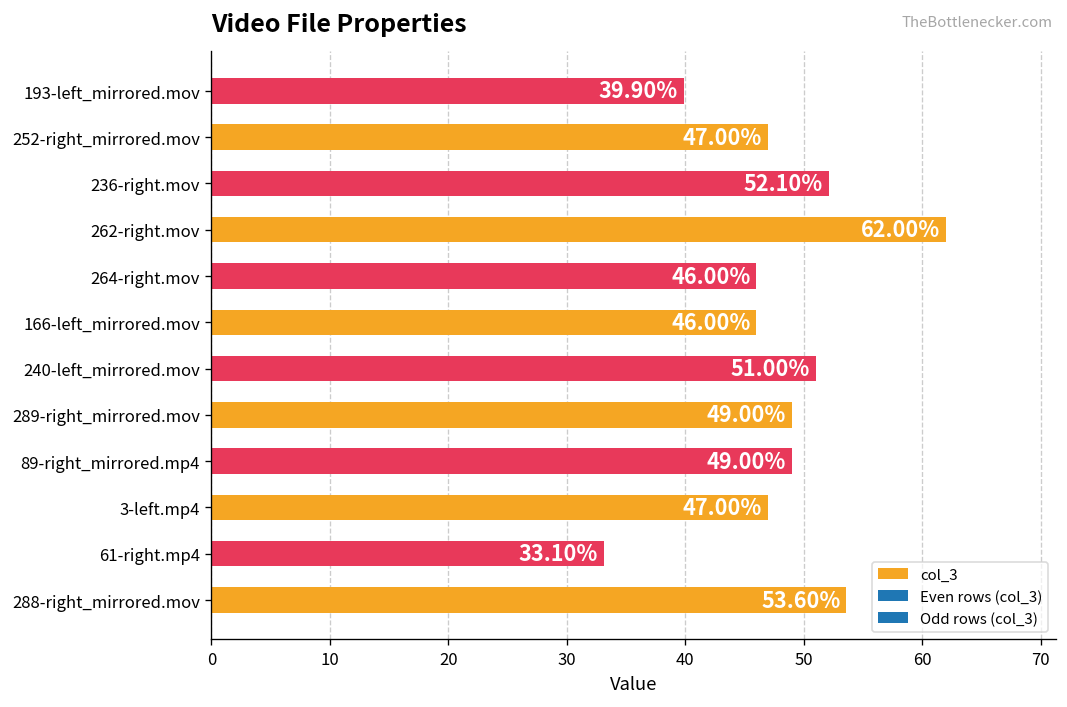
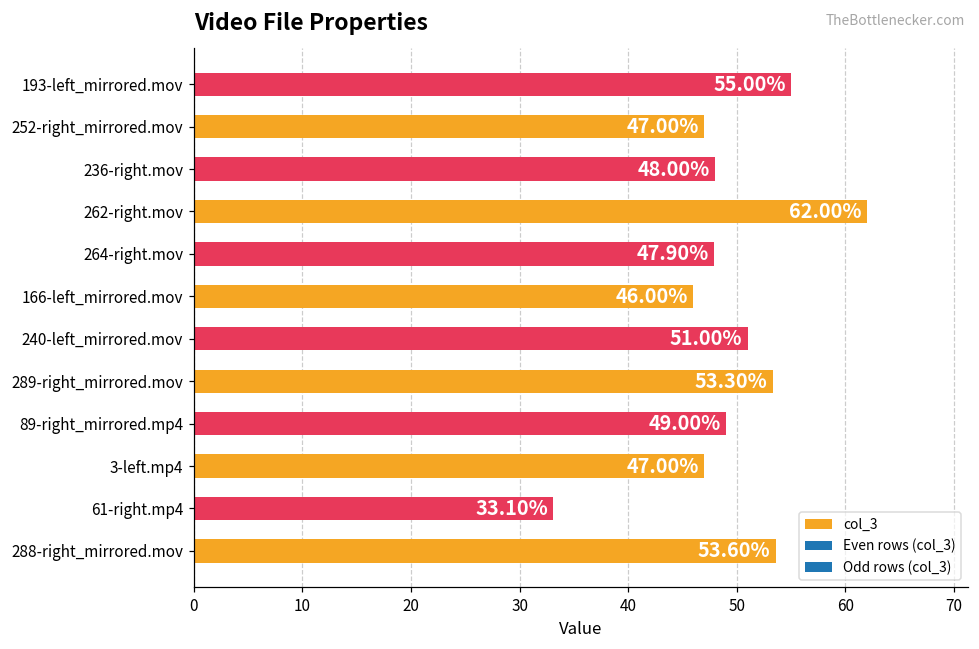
  {
-   "193-left_mirrored.mov": "39.90%",
+   "193-left_mirrored.mov": "55.00%",
    "252-right_mirrored.mov": "47.00%",
-   "236-right.mov": "52.10%",
+   "236-right.mov": "48.00%",
    "262-right.mov": "62.00%",
-   "264-right.mov": "46.00%",
+   "264-right.mov": "47.90%",
    "166-left_mirrored.mov": "46.00%",
    "240-left_mirrored.mov": "51.00%",
-   "289-right_mirrored.mov": "49.00%",
+   "289-right_mirrored.mov": "53.30%",
    "89-right_mirrored.mp4": "49.00%",
    "3-left.mp4": "47.00%",
    "61-right.mp4": "33.10%",
    "288-right_mirrored.mov": "53.60%"
  }
